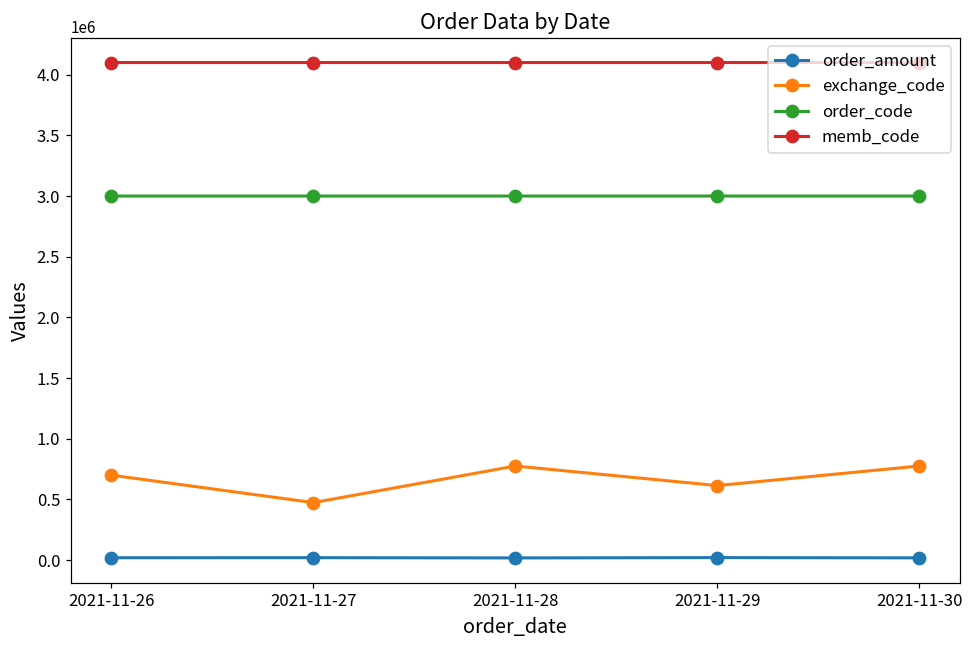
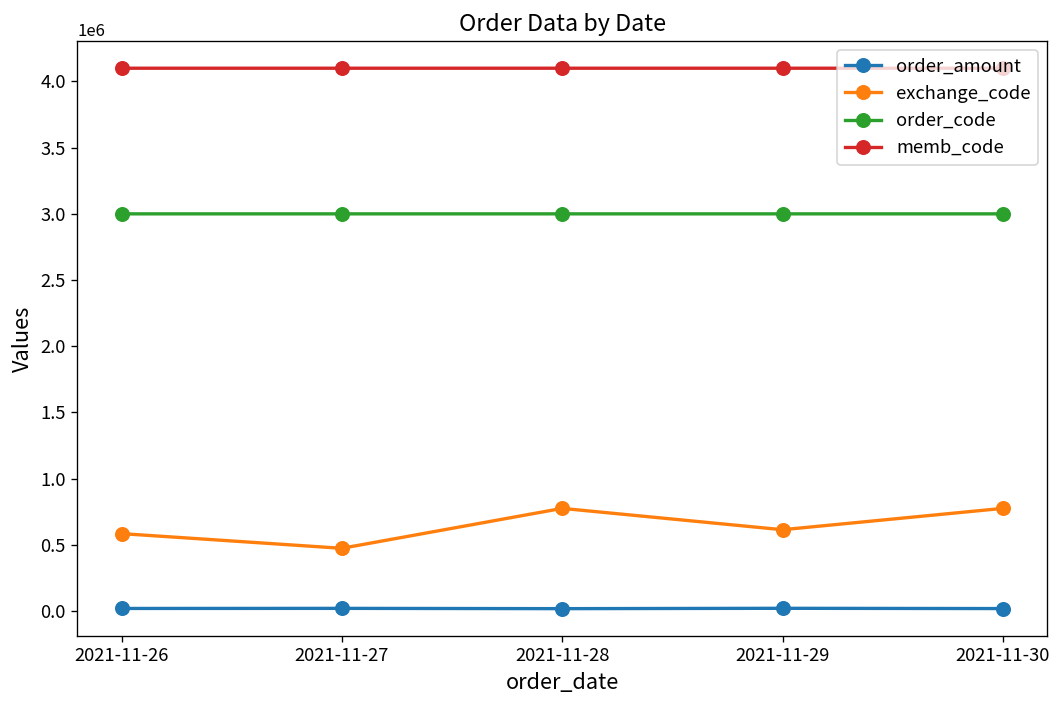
  {
    "order_amount": {
      "2021-11-26": 20000,
      "2021-11-27": 20000,
      "2021-11-28": 20000,
      "2021-11-29": 20000,
      "2021-11-30": 20000
    },
    "exchange_code": {
-     "2021-11-26": 700000,
+     "2021-11-26": 580000,
      "2021-11-27": 470000,
      "2021-11-28": 780000,
      "2021-11-29": 610000,
      "2021-11-30": 780000
    },
    "order_code": {
      "2021-11-26": 3000000,
      "2021-11-27": 3000000,
      "2021-11-28": 3000000,
      "2021-11-29": 3000000,
      "2021-11-30": 3000000
    },
    "memb_code": {
      "2021-11-26": 4100000,
      "2021-11-27": 4100000,
      "2021-11-28": 4100000,
      "2021-11-29": 4100000
    }
  }
